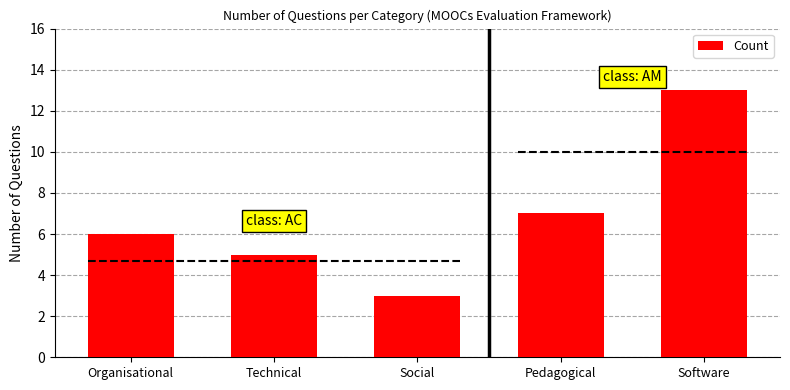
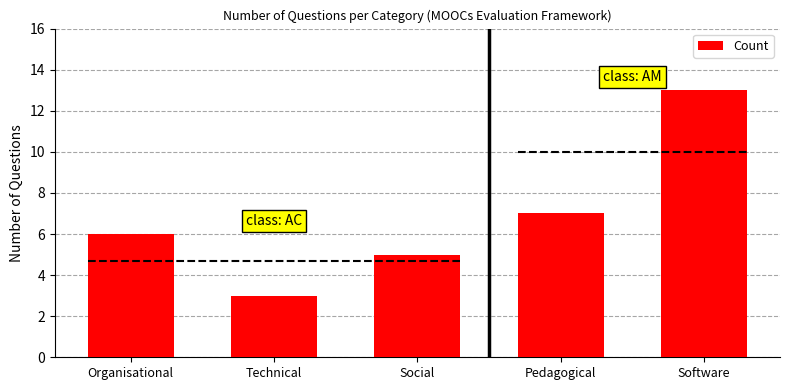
  {
    "Organisational": 6,
-   "Technical": 5,
-   "Social": 3,
+   "Technical": 3,
+   "Social": 5,
    "Pedagogical": 7,
    "Software": 13
  }
